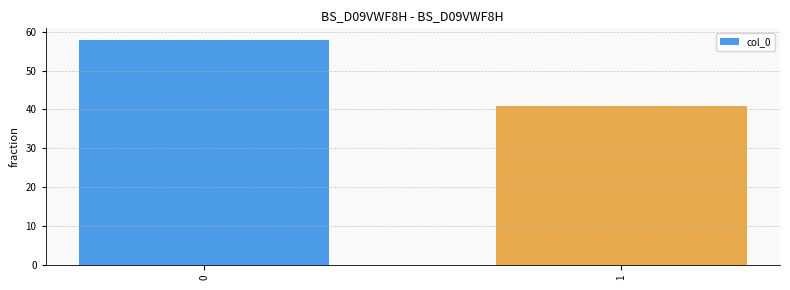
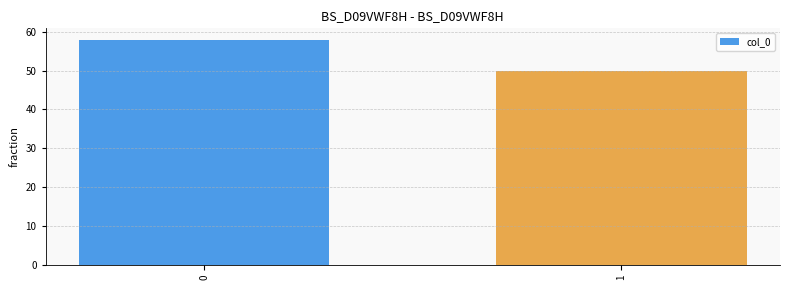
  {
    "0": 58,
-   "1": 41
+   "1": 50
  }
